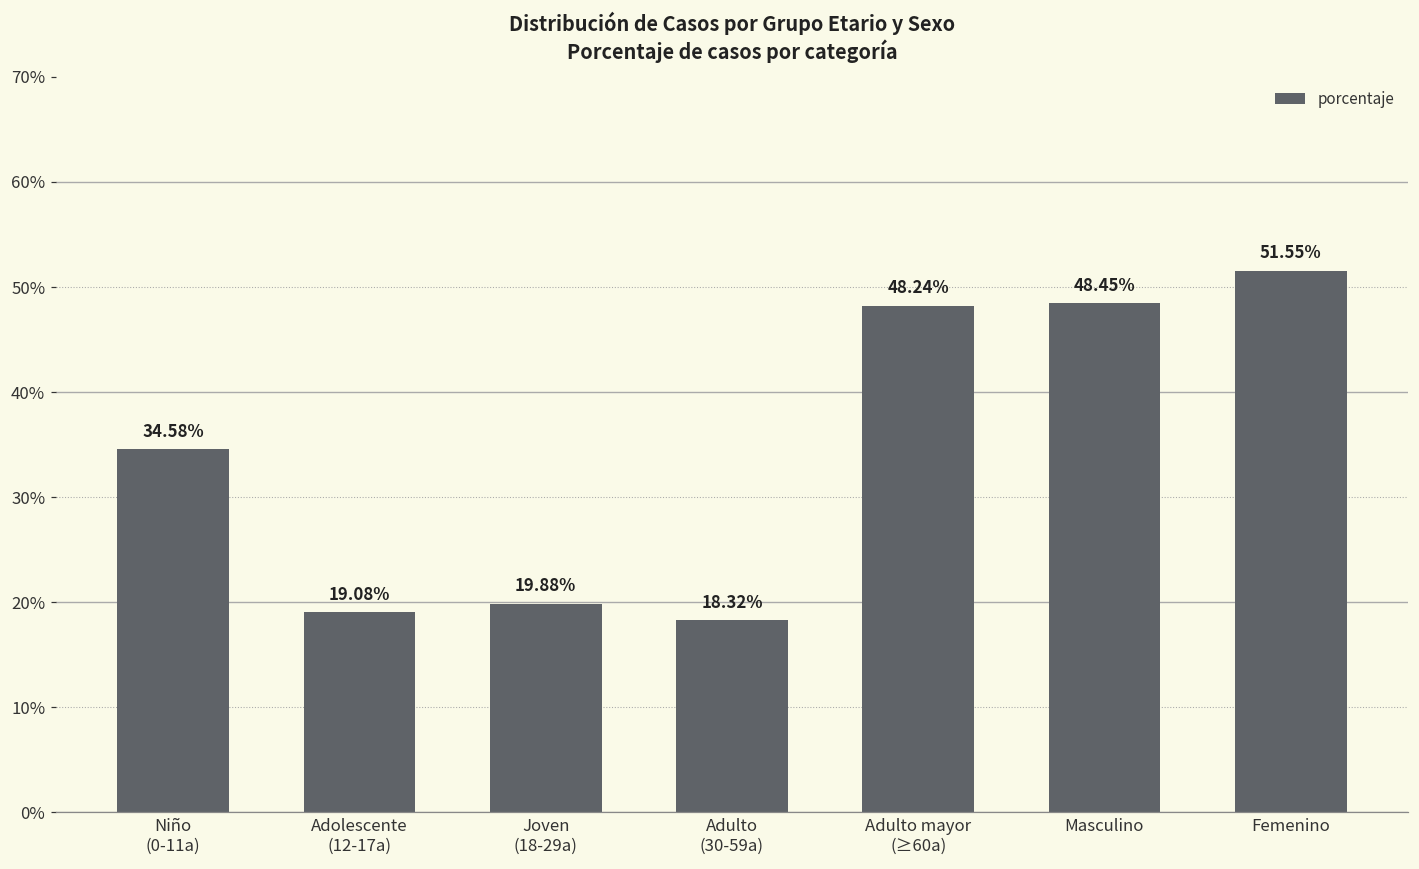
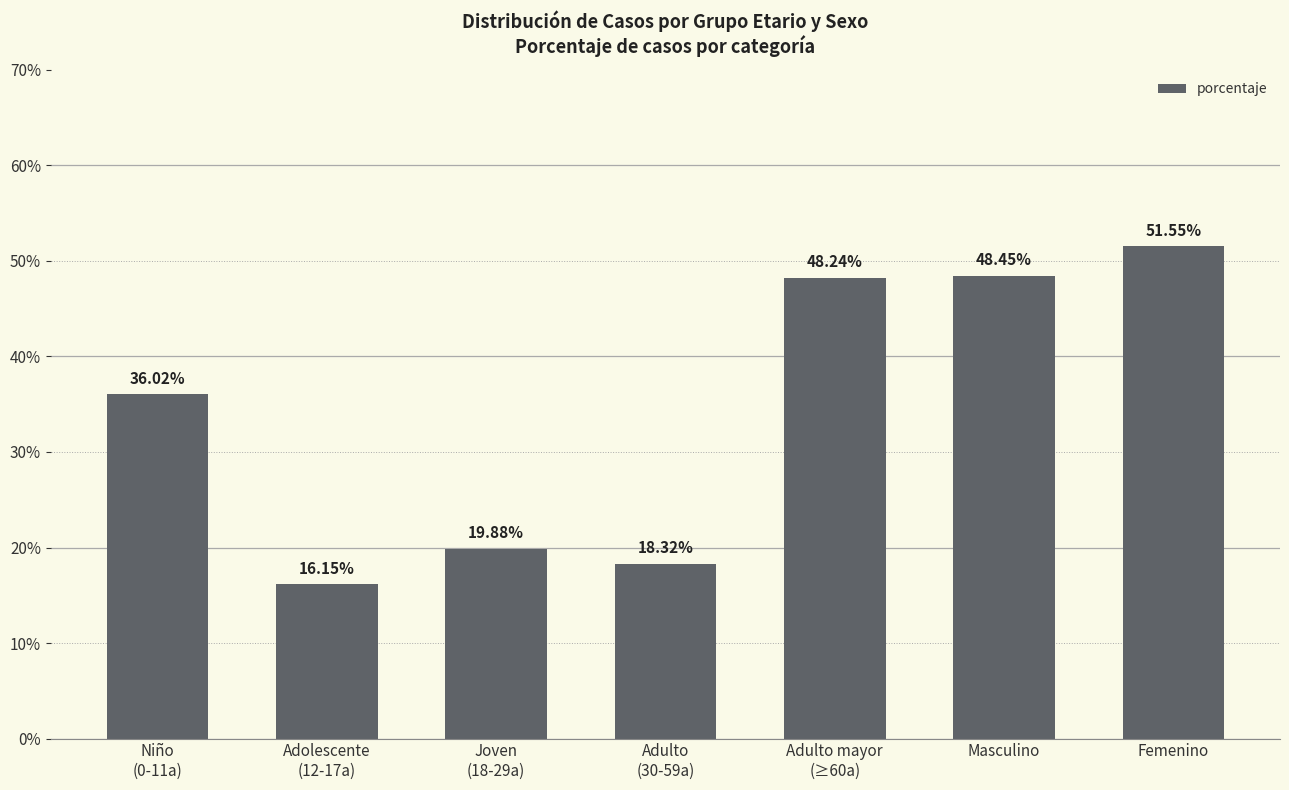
  {
-   "Niño (0-11a)": "34.58%",
-   "Adolescente (12-17a)": "19.08%",
+   "Niño (0-11a)": "36.02%",
+   "Adolescente (12-17a)": "16.15%",
    "Joven (18-29a)": "19.88%",
    "Adulto (30-59a)": "18.32%",
    "Adulto mayor (≥60a)": "48.24%",
    "Masculino": "48.45%",
    "Femenino": "51.55%"
  }
